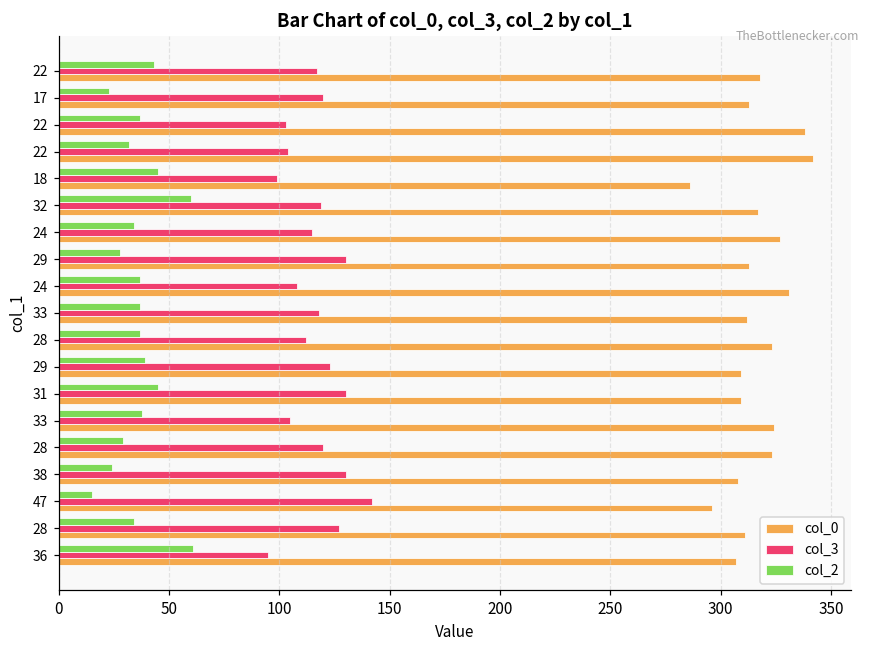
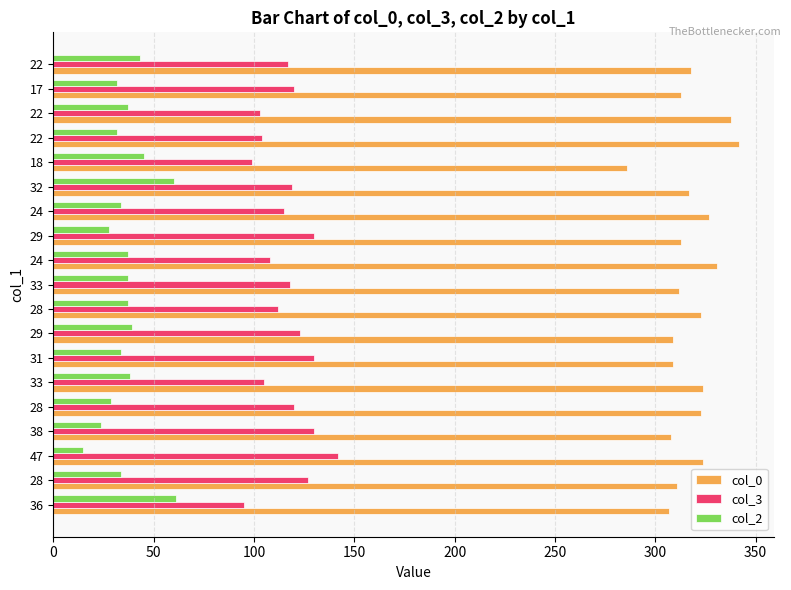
  {
    "col_0": {
      "17": 313,
      "18": 286,
      "32": 317,
      "31": 309,
      "38": 308,
-     "47": 296,
+     "47": 324,
      "36": 307
    },
    "col_3": {
      "17": 120,
      "18": 99,
      "32": 119,
      "31": 130,
      "38": 130,
      "47": 142,
      "36": 95
    },
    "col_2": {
-     "17": 23,
+     "17": 32,
      "18": 45,
      "32": 60,
-     "31": 45,
+     "31": 34,
      "38": 24,
      "47": 15,
      "36": 61
    }
  }
